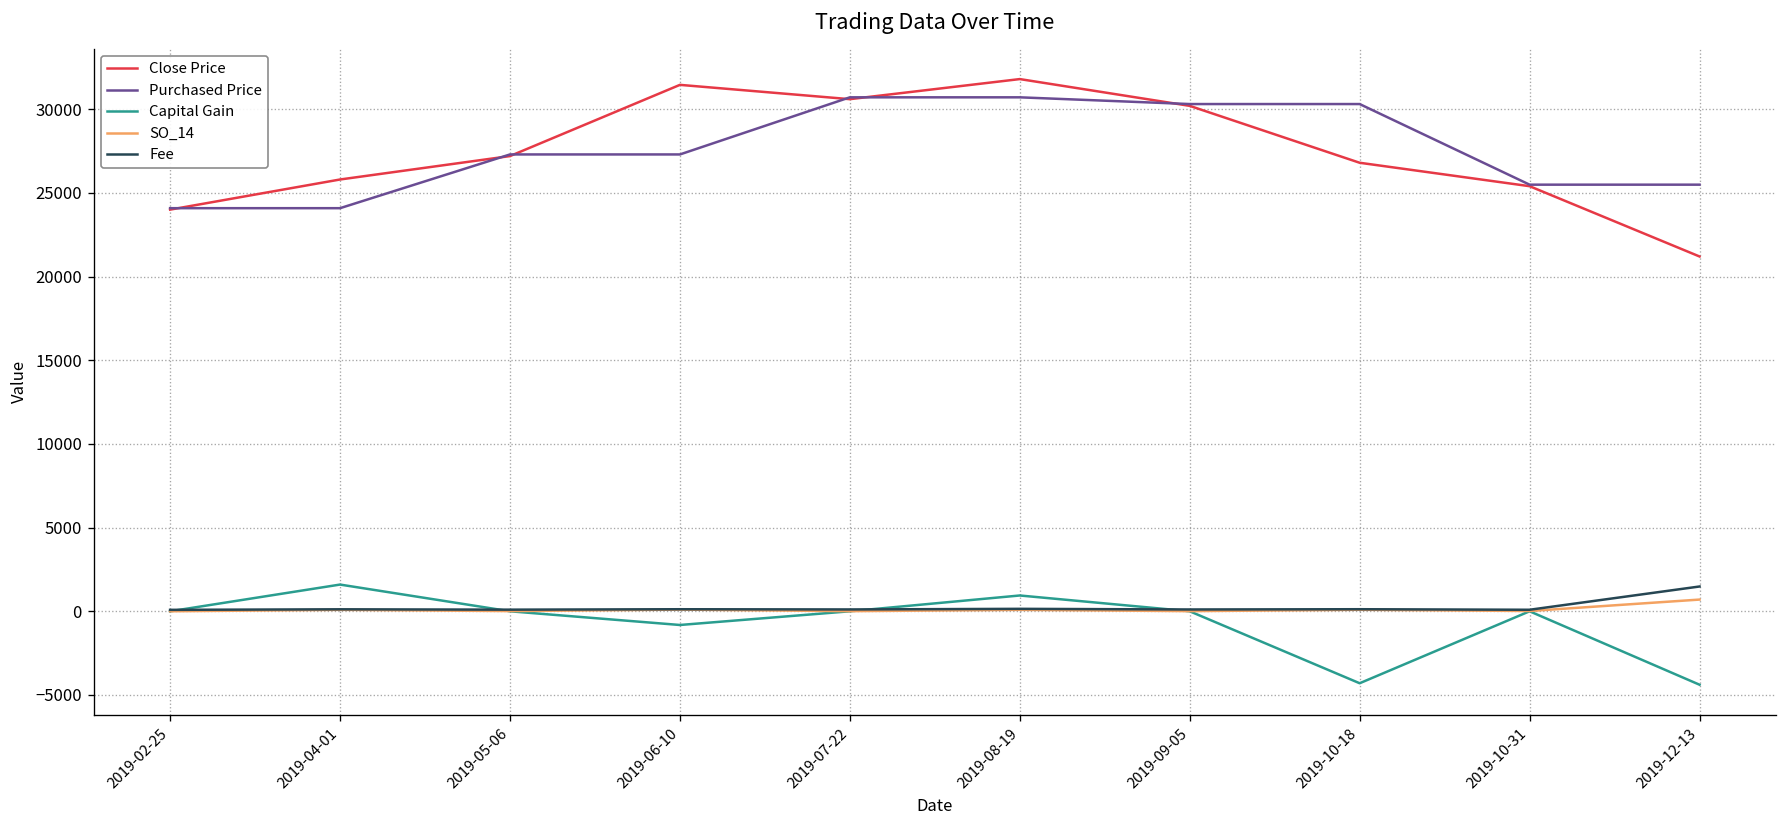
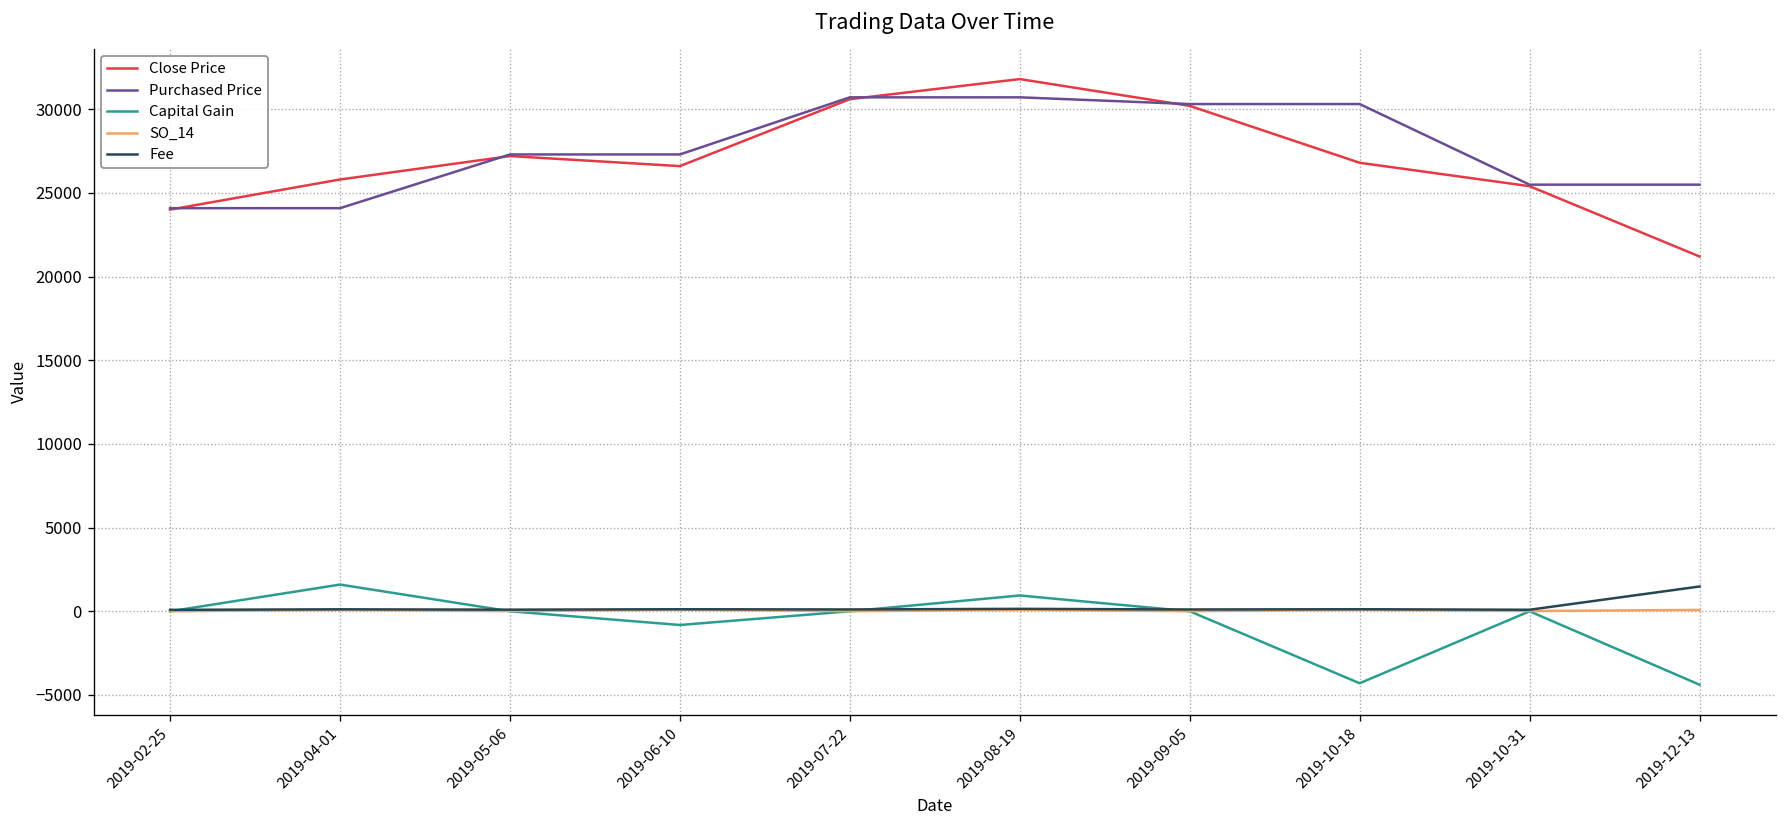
  {
    "Close Price": {
      "2019-04-01": 25800,
-     "2019-06-10": 31500,
+     "2019-06-10": 26600,
      "2019-08-19": 31800,
      "2019-10-18": 26800,
      "2019-12-13": 21200
    },
    "Purchased Price": {
      "2019-04-01": 24100,
      "2019-06-10": 27300,
      "2019-08-19": 30700,
      "2019-10-18": 30300,
      "2019-12-13": 25500
    },
    "Capital Gain": {
      "2019-04-01": 1600,
      "2019-06-10": -800,
      "2019-08-19": 900,
      "2019-10-18": -4300,
      "2019-12-13": -4400
    },
    "SO_14": {
-     "2019-12-13": 700
+     "2019-12-13": 100
    },
    "Fee": {
      "2019-12-13": 1500
    }
  }
